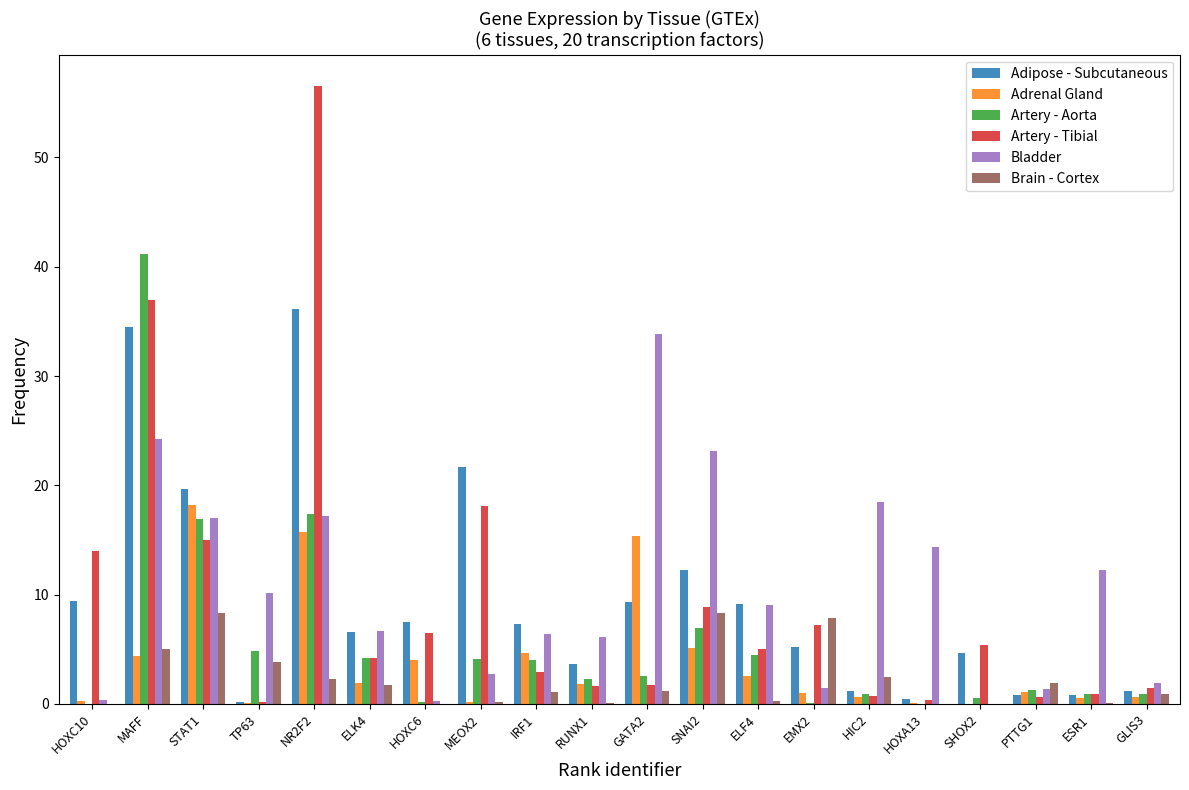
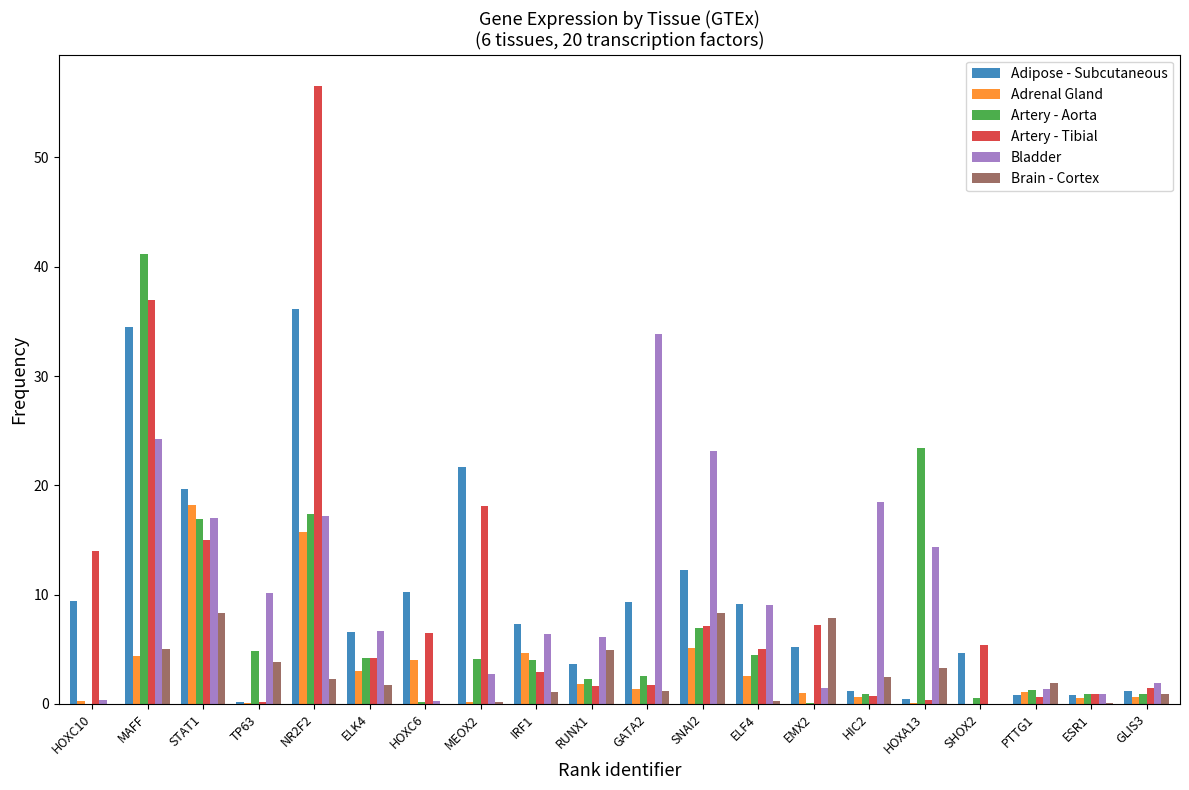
  {
    "Adipose - Subcutaneous": {
      "HOXC10": 9.4,
      "MAFF": 34.5,
      "STAT1": 19.7,
      "NR2F2": 36.2,
      "ELK4": 6.6,
-     "HOXC6": 7.5,
+     "HOXC6": 10.2,
      "MEOX2": 21.7,
      "IRF1": 7.3,
      "RUNX1": 3.7,
      "GATA2": 9.3,
      "SNAI2": 12.2,
      "ELF4": 9.2,
      "EMX2": 5.2,
      "HIC2": 1.2,
      "HOXA13": 0.5,
      "SHOX2": 4.7,
      "PTTG1": 0.9,
      "ESR1": 0.8,
      "GLIS3": 1.2
    },
    "Adrenal Gland": {
      "HOXC10": 0.3,
      "MAFF": 4.4,
      "STAT1": 18.2,
      "NR2F2": 15.7,
-     "ELK4": 1.9,
+     "ELK4": 3.0,
      "HOXC6": 4.0,
      "IRF1": 4.7,
      "RUNX1": 1.8,
-     "GATA2": 15.4,
+     "GATA2": 1.3,
      "SNAI2": 5.1,
      "ELF4": 2.5,
      "EMX2": 1.0,
      "HIC2": 0.6,
      "PTTG1": 1.1,
      "ESR1": 0.5,
      "GLIS3": 0.6
    },
    "Artery - Aorta": {
      "MAFF": 41.2,
      "STAT1": 16.9,
      "TP63": 4.9,
      "NR2F2": 17.4,
      "ELK4": 4.2,
      "MEOX2": 4.1,
      "IRF1": 4.0,
      "RUNX1": 2.3,
      "GATA2": 2.6,
      "SNAI2": 6.9,
      "ELF4": 4.5,
      "HIC2": 0.9,
-     "HOXA13": 0.0,
+     "HOXA13": 23.4,
      "SHOX2": 0.6,
      "PTTG1": 1.3,
      "ESR1": 0.9,
      "GLIS3": 0.9
    },
    "Artery - Tibial": {
      "HOXC10": 14.0,
      "MAFF": 37.0,
      "STAT1": 15.0,
      "NR2F2": 56.6,
      "ELK4": 4.2,
      "HOXC6": 6.5,
      "MEOX2": 18.1,
      "IRF1": 3.0,
      "RUNX1": 1.7,
      "GATA2": 1.8,
-     "SNAI2": 8.9,
+     "SNAI2": 7.1,
      "ELF4": 5.1,
      "EMX2": 7.2,
      "HIC2": 0.7,
      "HOXA13": 0.3,
      "SHOX2": 5.4,
      "PTTG1": 0.6,
      "ESR1": 0.9,
      "GLIS3": 1.5
    },
    "Bladder": {
      "HOXC10": 0.4,
      "MAFF": 24.3,
      "STAT1": 17.0,
      "TP63": 10.1,
      "NR2F2": 17.2,
      "ELK4": 6.7,
      "HOXC6": 0.3,
      "MEOX2": 2.7,
      "IRF1": 6.4,
      "RUNX1": 6.1,
      "GATA2": 33.8,
      "SNAI2": 23.1,
      "ELF4": 9.0,
      "EMX2": 1.5,
      "HIC2": 18.4,
      "HOXA13": 14.4,
      "PTTG1": 1.3,
-     "ESR1": 12.3,
+     "ESR1": 0.9,
      "GLIS3": 1.9
    },
    "Brain - Cortex": {
      "MAFF": 5.0,
      "STAT1": 8.3,
      "TP63": 3.8,
      "NR2F2": 2.3,
      "ELK4": 1.7,
      "IRF1": 1.1,
-     "RUNX1": 0.1,
+     "RUNX1": 5.0,
      "GATA2": 1.2,
      "SNAI2": 8.4,
      "ELF4": 0.2,
      "EMX2": 7.8,
      "HIC2": 2.4,
-     "HOXA13": 0.0,
+     "HOXA13": 3.3,
      "PTTG1": 1.9,
      "GLIS3": 0.9
    }
  }
